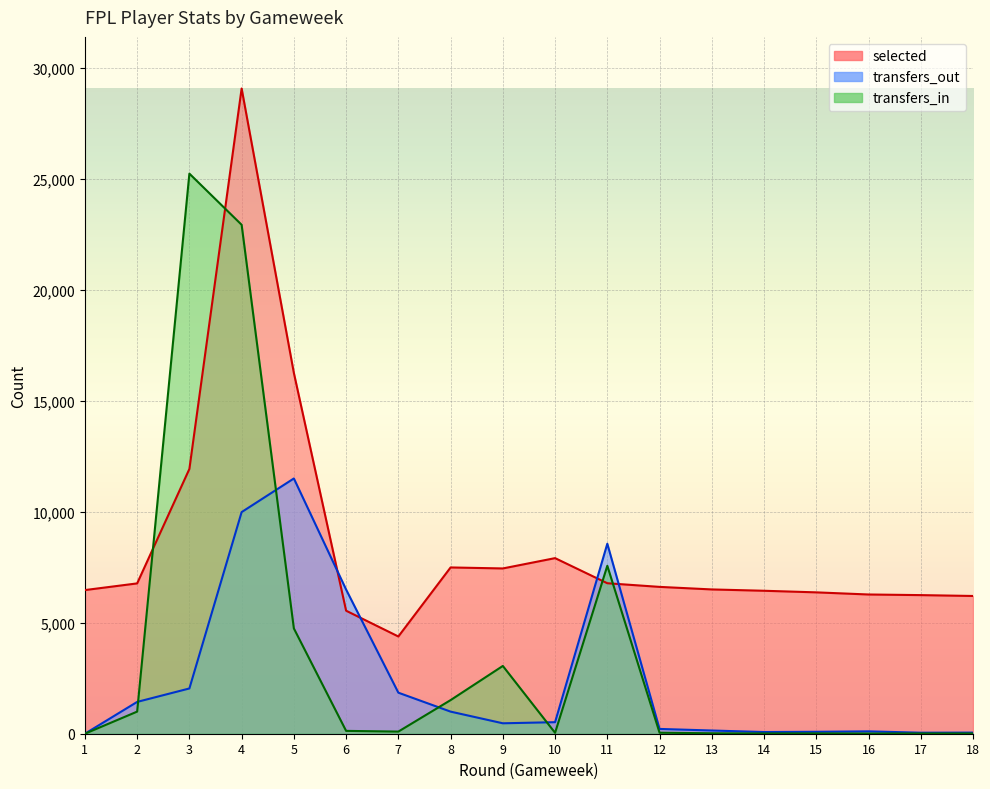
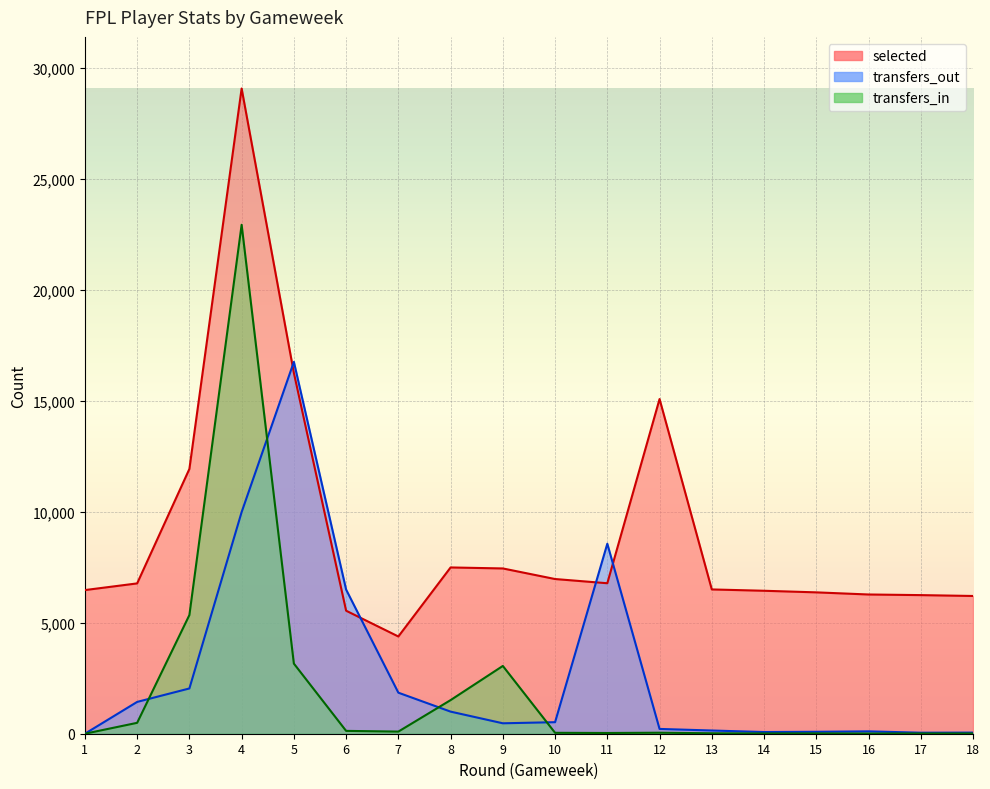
  {
    "selected": {
      "1": "6,500",
      "2": "6,800",
      "3": "11,900",
      "4": "29,100",
      "5": "16,300",
      "6": "5,500",
      "7": "4,400",
      "8": "7,500",
      "9": "7,500",
-     "10": "7,900",
+     "10": "7,000",
      "11": "6,800",
-     "12": "6,600",
+     "12": "15,100",
      "13": "6,500",
      "14": "6,400",
      "15": "6,400",
      "16": "6,300",
      "17": "6,200",
      "18": "6,200"
    },
    "transfers_out": {
      "2": "1,400",
      "3": "2,000",
      "4": "10,000",
-     "5": "11,500",
+     "5": "16,800",
      "6": "6,500",
      "7": "1,900",
      "8": "1,000",
      "9": "500",
      "10": "500",
      "11": "8,600",
      "12": "200",
      "13": "100"
    },
    "transfers_in": {
-     "2": "1,000",
-     "3": "25,200",
+     "2": "500",
+     "3": "5,300",
      "4": "22,900",
-     "5": "4,700",
+     "5": "3,200",
      "6": "100",
      "7": "100",
      "8": "1,500",
      "9": "3,100",
      "10": "0",
-     "11": "7,600",
+     "11": "0",
      "12": "0",
      "13": "0"
    }
  }
